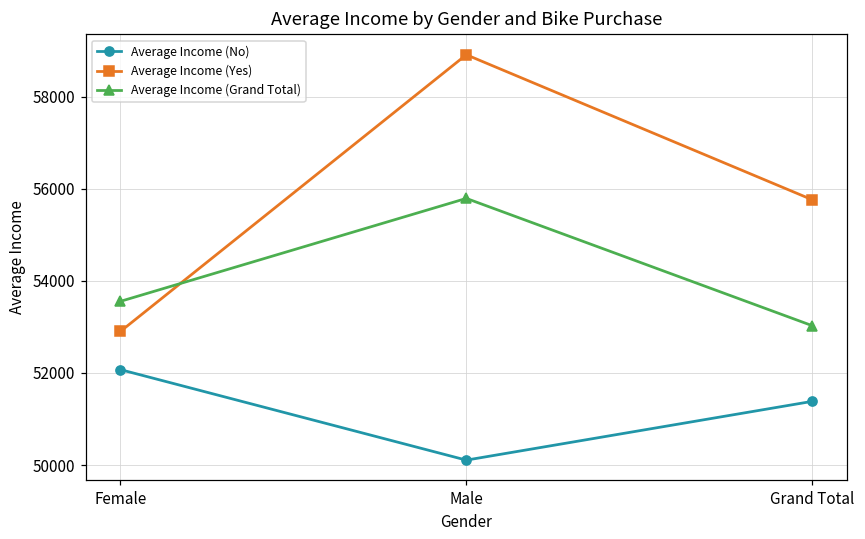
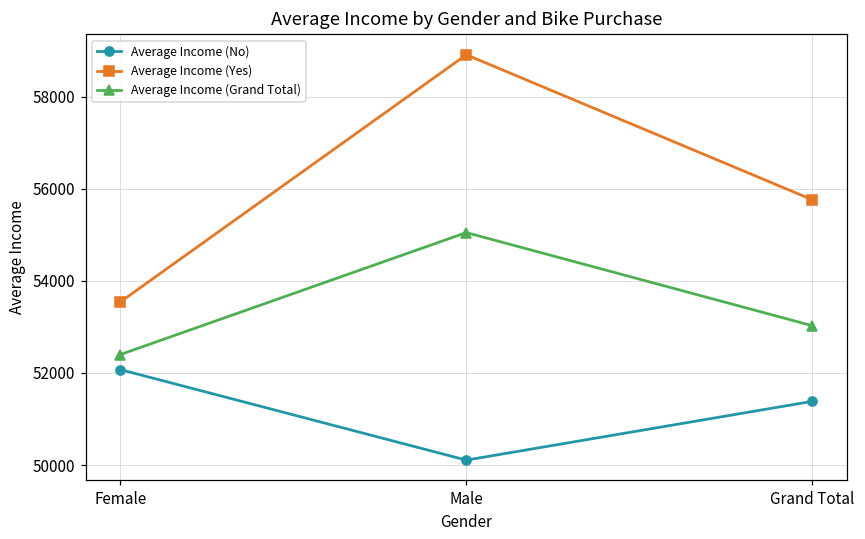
  {
    "Average Income (No)": {
      "Female": 52100,
      "Male": 50100,
      "Grand Total": 51400
    },
    "Average Income (Yes)": {
-     "Female": 52900,
+     "Female": 53500,
      "Male": 58900,
      "Grand Total": 55800
    },
    "Average Income (Grand Total)": {
-     "Female": 53600,
-     "Male": 55800,
+     "Female": 52400,
+     "Male": 55000,
      "Grand Total": 53000
    }
  }
